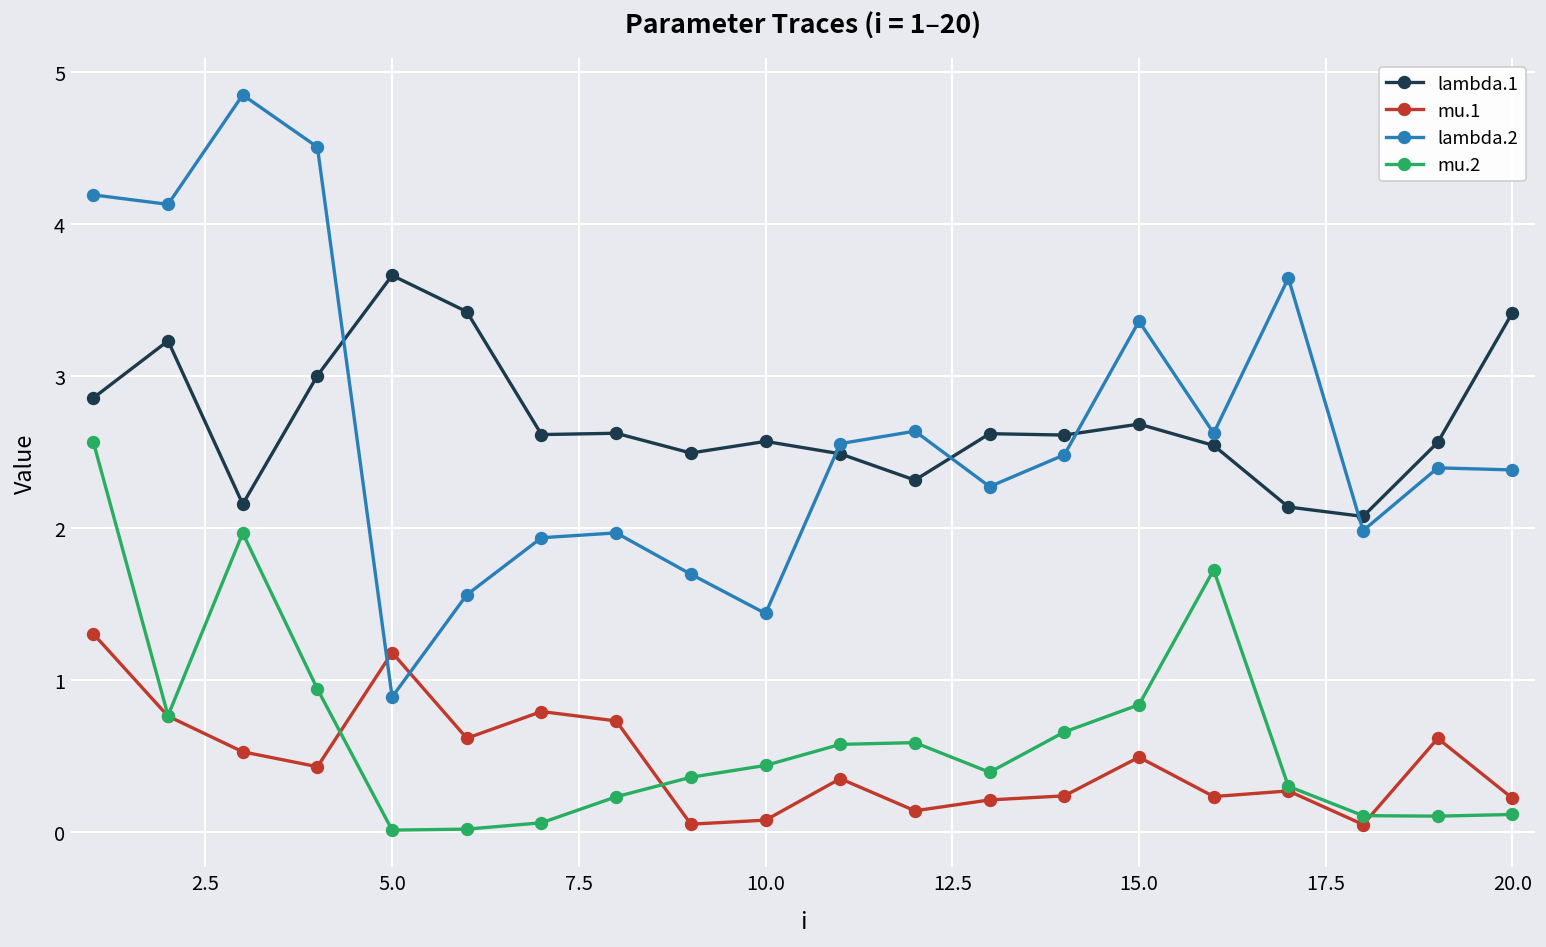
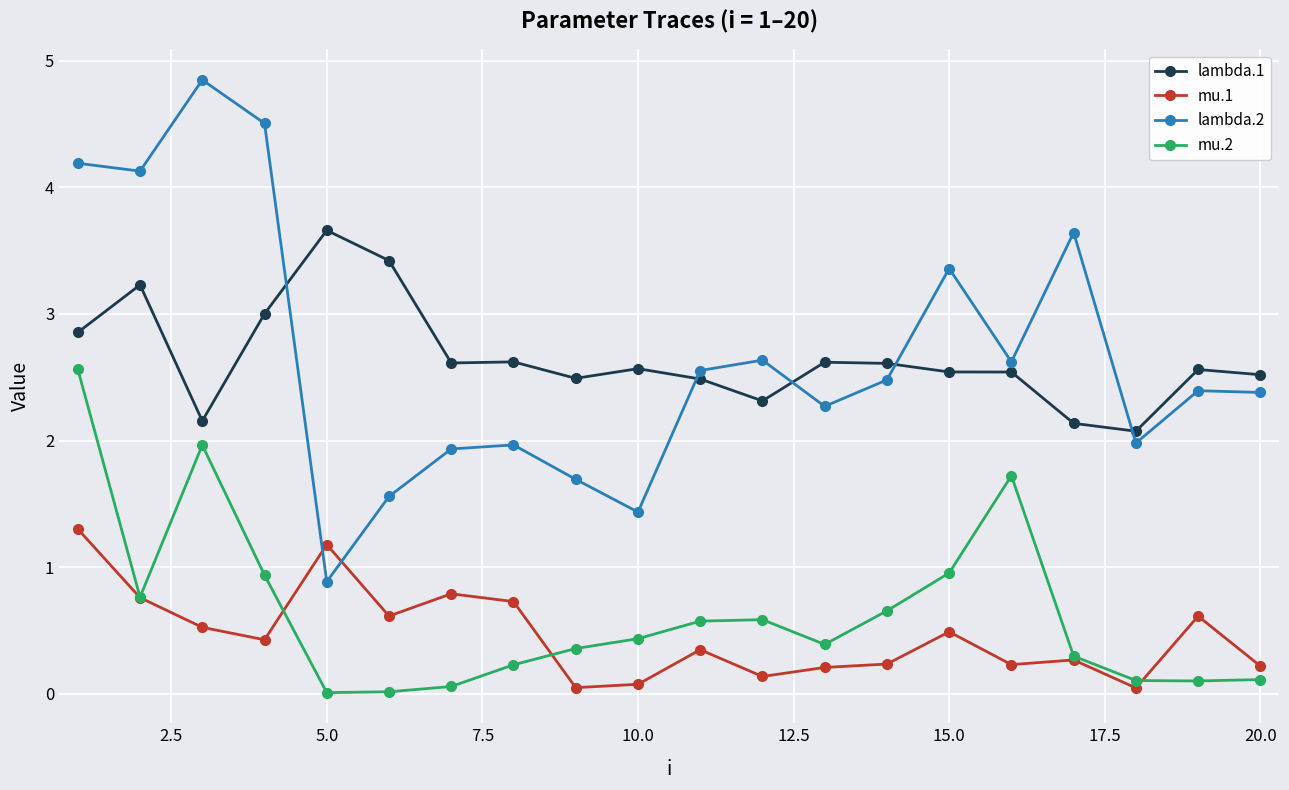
  {
    "lambda.1": {
      "5.0": 3.66,
      "10.0": 2.57,
-     "15.0": 2.68,
-     "20.0": 3.42
+     "15.0": 2.54,
+     "20.0": 2.52
    },
    "mu.1": {
      "5.0": 1.18,
      "10.0": 0.08,
      "15.0": 0.49,
      "20.0": 0.22
    },
    "lambda.2": {
      "5.0": 0.89,
      "10.0": 1.44,
      "15.0": 3.36,
      "20.0": 2.38
    },
    "mu.2": {
      "5.0": 0.01,
      "10.0": 0.44,
-     "15.0": 0.84,
+     "15.0": 0.96,
      "20.0": 0.11
    }
  }
